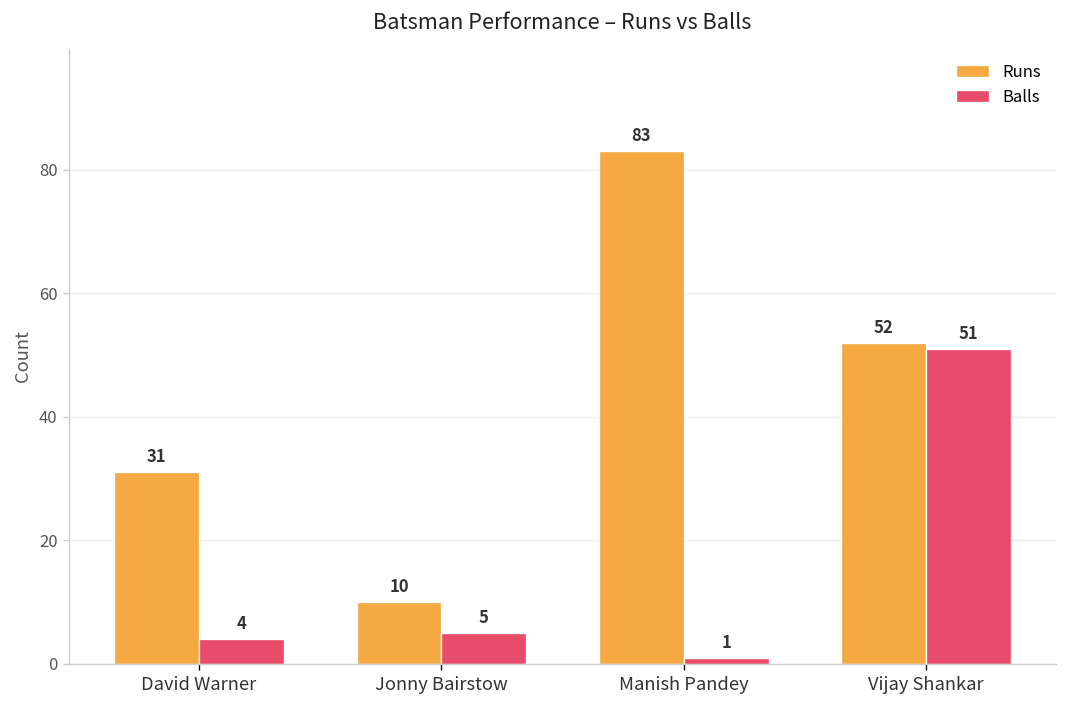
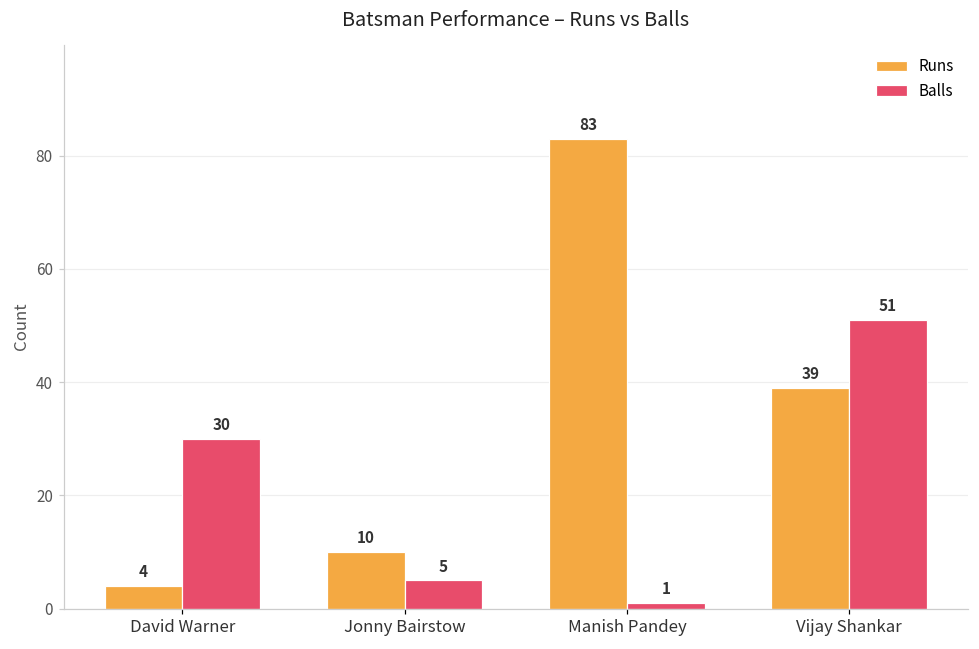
  {
    "Runs": {
-     "David Warner": 31,
+     "David Warner": 4,
      "Jonny Bairstow": 10,
      "Manish Pandey": 83,
-     "Vijay Shankar": 52
+     "Vijay Shankar": 39
    },
    "Balls": {
-     "David Warner": 4,
+     "David Warner": 30,
      "Jonny Bairstow": 5,
      "Manish Pandey": 1,
      "Vijay Shankar": 51
    }
  }
